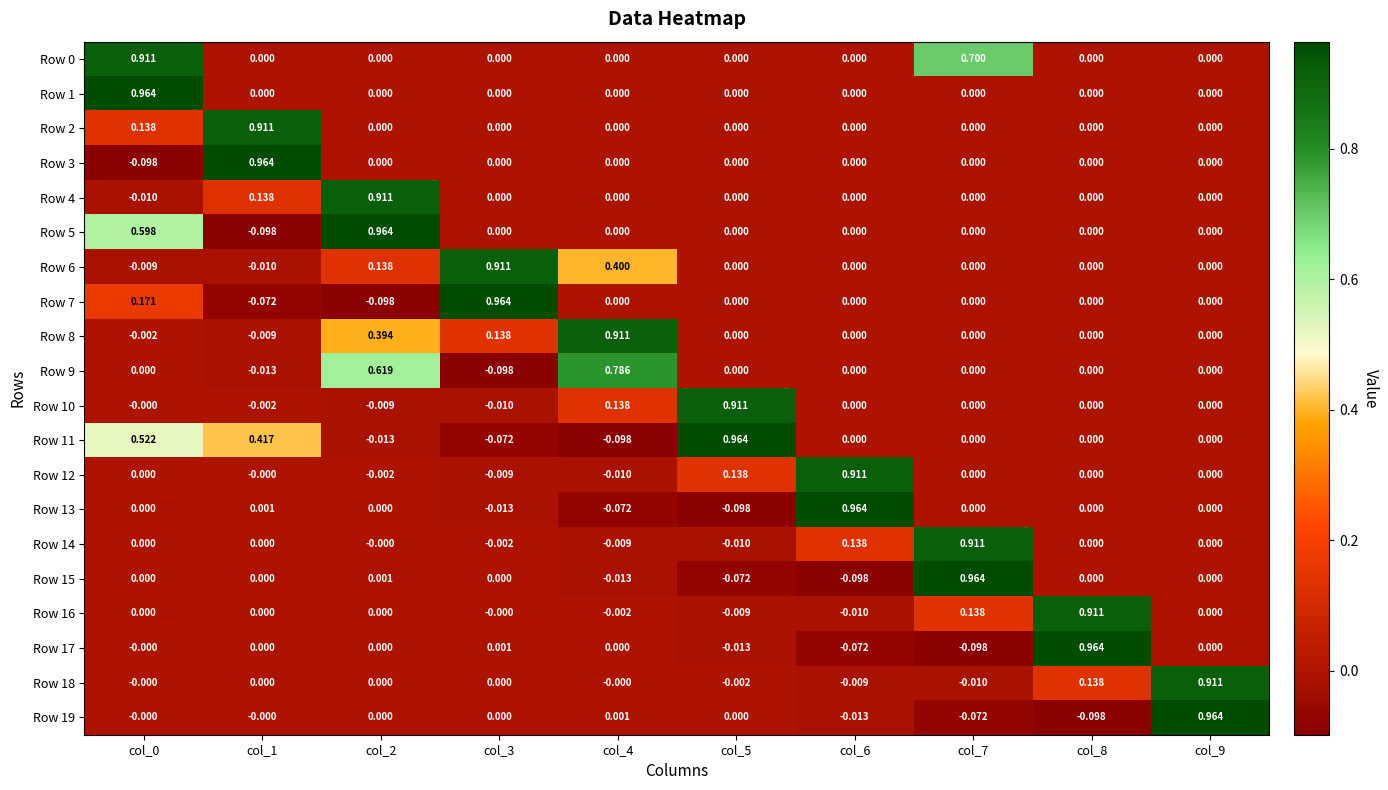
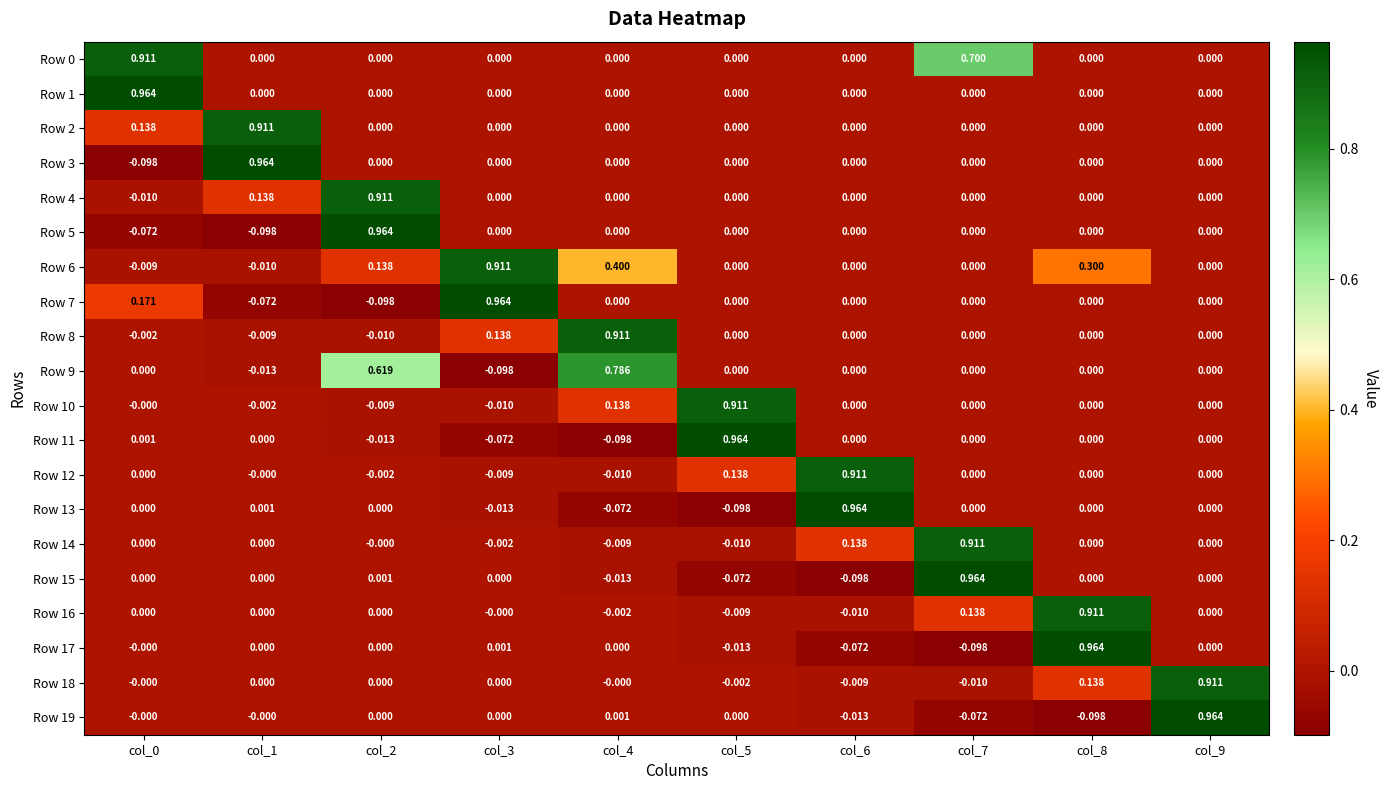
  {
    "Row 0": {
      "col_0": 0.911,
      "col_1": 0.000,
      "col_2": 0.000,
      "col_3": 0.000,
      "col_4": 0.000,
      "col_5": 0.000,
      "col_6": 0.000,
      "col_7": 0.700,
      "col_8": 0.000,
      "col_9": 0.000
    },
    "Row 1": {
      "col_0": 0.964,
      "col_1": 0.000,
      "col_2": 0.000,
      "col_3": 0.000,
      "col_4": 0.000,
      "col_5": 0.000,
      "col_6": 0.000,
      "col_7": 0.000,
      "col_8": 0.000,
      "col_9": 0.000
    },
    "Row 2": {
      "col_0": 0.138,
      "col_1": 0.911,
      "col_2": 0.000,
      "col_3": 0.000,
      "col_4": 0.000,
      "col_5": 0.000,
      "col_6": 0.000,
      "col_7": 0.000,
      "col_8": 0.000,
      "col_9": 0.000
    },
    "Row 3": {
      "col_0": -0.098,
      "col_1": 0.964,
      "col_2": 0.000,
      "col_3": 0.000,
      "col_4": 0.000,
      "col_5": 0.000,
      "col_6": 0.000,
      "col_7": 0.000,
      "col_8": 0.000,
      "col_9": 0.000
    },
    "Row 4": {
      "col_0": -0.010,
      "col_1": 0.138,
      "col_2": 0.911,
      "col_3": 0.000,
      "col_4": 0.000,
      "col_5": 0.000,
      "col_6": 0.000,
      "col_7": 0.000,
      "col_8": 0.000,
      "col_9": 0.000
    },
    "Row 5": {
-     "col_0": 0.598,
+     "col_0": -0.072,
      "col_1": -0.098,
      "col_2": 0.964,
      "col_3": 0.000,
      "col_4": 0.000,
      "col_5": 0.000,
      "col_6": 0.000,
      "col_7": 0.000,
      "col_8": 0.000,
      "col_9": 0.000
    },
    "Row 6": {
      "col_0": -0.009,
      "col_1": -0.010,
      "col_2": 0.138,
      "col_3": 0.911,
      "col_4": 0.400,
      "col_5": 0.000,
      "col_6": 0.000,
      "col_7": 0.000,
-     "col_8": 0.000,
+     "col_8": 0.300,
      "col_9": 0.000
    },
    "Row 7": {
      "col_0": 0.171,
      "col_1": -0.072,
      "col_2": -0.098,
      "col_3": 0.964,
      "col_4": 0.000,
      "col_5": 0.000,
      "col_6": 0.000,
      "col_7": 0.000,
      "col_8": 0.000,
      "col_9": 0.000
    },
    "Row 8": {
      "col_0": -0.002,
      "col_1": -0.009,
-     "col_2": 0.394,
+     "col_2": -0.010,
      "col_3": 0.138,
      "col_4": 0.911,
      "col_5": 0.000,
      "col_6": 0.000,
      "col_7": 0.000,
      "col_8": 0.000,
      "col_9": 0.000
    },
    "Row 9": {
      "col_0": 0.000,
      "col_1": -0.013,
      "col_2": 0.619,
      "col_3": -0.098,
      "col_4": 0.786,
      "col_5": 0.000,
      "col_6": 0.000,
      "col_7": 0.000,
      "col_8": 0.000,
      "col_9": 0.000
    },
    "Row 10": {
      "col_0": -0.000,
      "col_1": -0.002,
      "col_2": -0.009,
      "col_3": -0.010,
      "col_4": 0.138,
      "col_5": 0.911,
      "col_6": 0.000,
      "col_7": 0.000,
      "col_8": 0.000,
      "col_9": 0.000
    },
    "Row 11": {
-     "col_0": 0.522,
-     "col_1": 0.417,
+     "col_0": 0.001,
+     "col_1": 0.000,
      "col_2": -0.013,
      "col_3": -0.072,
      "col_4": -0.098,
      "col_5": 0.964,
      "col_6": 0.000,
      "col_7": 0.000,
      "col_8": 0.000,
      "col_9": 0.000
    },
    "Row 12": {
      "col_0": 0.000,
      "col_1": -0.000,
      "col_2": -0.002,
      "col_3": -0.009,
      "col_4": -0.010,
      "col_5": 0.138,
      "col_6": 0.911,
      "col_7": 0.000,
      "col_8": 0.000,
      "col_9": 0.000
    },
    "Row 13": {
      "col_0": 0.000,
      "col_1": 0.001,
      "col_2": 0.000,
      "col_3": -0.013,
      "col_4": -0.072,
      "col_5": -0.098,
      "col_6": 0.964,
      "col_7": 0.000,
      "col_8": 0.000,
      "col_9": 0.000
    },
    "Row 14": {
      "col_0": 0.000,
      "col_1": 0.000,
      "col_2": -0.000,
      "col_3": -0.002,
      "col_4": -0.009,
      "col_5": -0.010,
      "col_6": 0.138,
      "col_7": 0.911,
      "col_8": 0.000,
      "col_9": 0.000
    },
    "Row 15": {
      "col_0": 0.000,
      "col_1": 0.000,
      "col_2": 0.001,
      "col_3": 0.000,
      "col_4": -0.013,
      "col_5": -0.072,
      "col_6": -0.098,
      "col_7": 0.964,
      "col_8": 0.000,
      "col_9": 0.000
    },
    "Row 16": {
      "col_0": 0.000,
      "col_1": 0.000,
      "col_2": 0.000,
      "col_3": -0.000,
      "col_4": -0.002,
      "col_5": -0.009,
      "col_6": -0.010,
      "col_7": 0.138,
      "col_8": 0.911,
      "col_9": 0.000
    },
    "Row 17": {
      "col_0": -0.000,
      "col_1": 0.000,
      "col_2": 0.000,
      "col_3": 0.001,
      "col_4": 0.000,
      "col_5": -0.013,
      "col_6": -0.072,
      "col_7": -0.098,
      "col_8": 0.964,
      "col_9": 0.000
    },
    "Row 18": {
      "col_0": -0.000,
      "col_1": 0.000,
      "col_2": 0.000,
      "col_3": 0.000,
      "col_4": -0.000,
      "col_5": -0.002,
      "col_6": -0.009,
      "col_7": -0.010,
      "col_8": 0.138,
      "col_9": 0.911
    },
    "Row 19": {
      "col_0": -0.000,
      "col_1": -0.000,
      "col_2": 0.000,
      "col_3": 0.000,
      "col_4": 0.001,
      "col_5": 0.000,
      "col_6": -0.013,
      "col_7": -0.072,
      "col_8": -0.098,
      "col_9": 0.964
    }
  }
